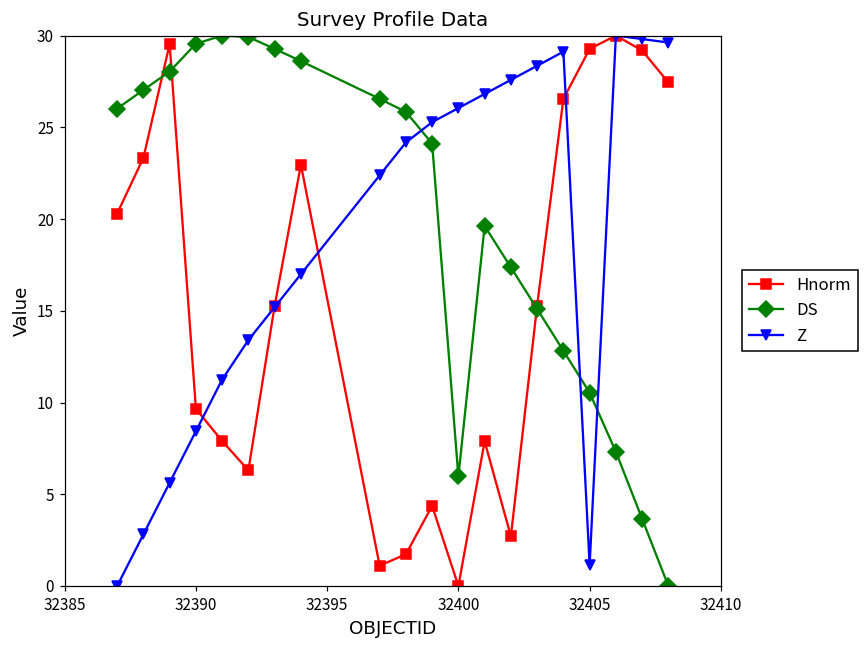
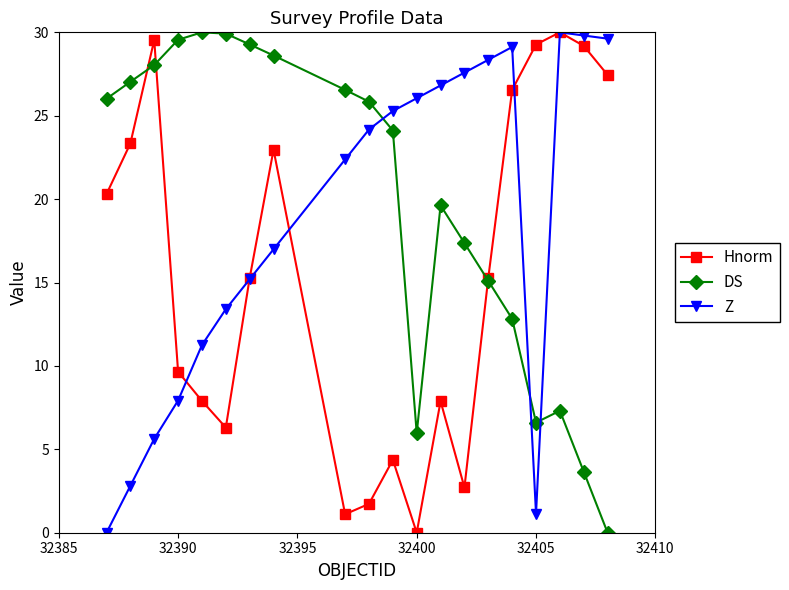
  {
    "Hnorm": {
      "32390": 9.7,
      "32400": 0.0,
      "32405": 29.3
    },
    "DS": {
      "32390": 29.6,
      "32400": 6.0,
-     "32405": 10.5
+     "32405": 6.6
    },
    "Z": {
-     "32390": 8.4,
+     "32390": 7.9,
      "32400": 26.0,
      "32405": 1.1
    }
  }
